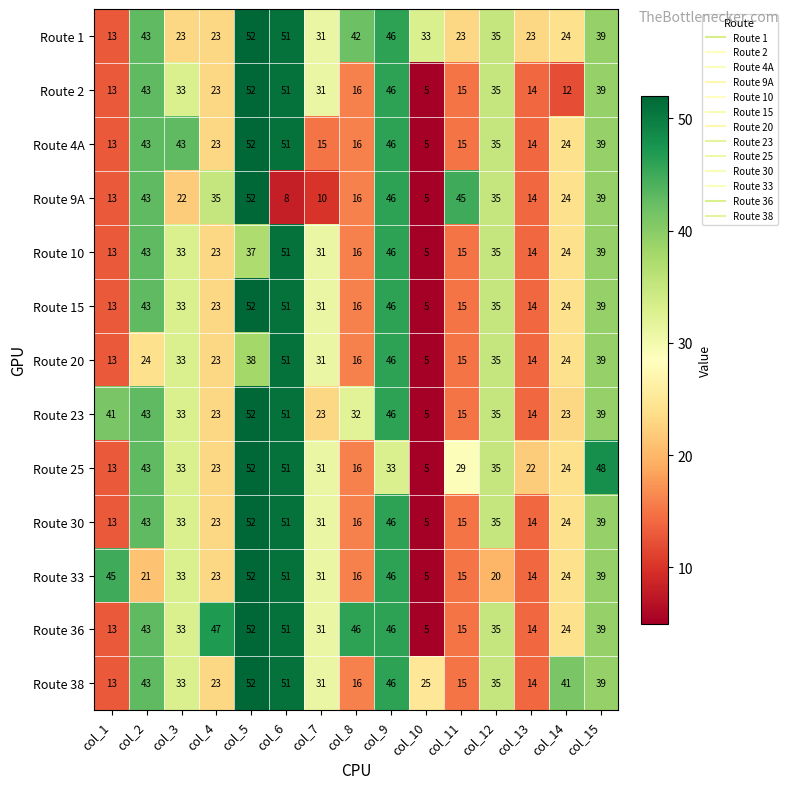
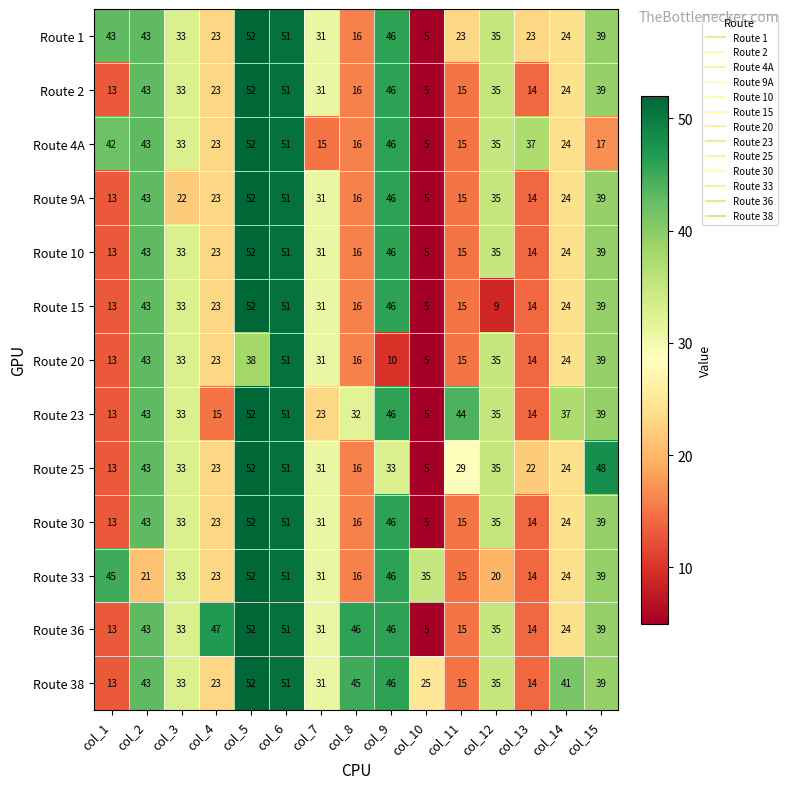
  {
    "Route 1": {
-     "col_1": 13,
+     "col_1": 43,
      "col_2": 43,
-     "col_3": 23,
+     "col_3": 33,
      "col_4": 23,
      "col_5": 52,
      "col_6": 51,
      "col_7": 31,
-     "col_8": 42,
+     "col_8": 16,
      "col_9": 46,
-     "col_10": 33,
+     "col_10": 5,
      "col_11": 23,
      "col_12": 35,
      "col_13": 23,
      "col_14": 24,
      "col_15": 39
    },
    "Route 2": {
      "col_1": 13,
      "col_2": 43,
      "col_3": 33,
      "col_4": 23,
      "col_5": 52,
      "col_6": 51,
      "col_7": 31,
      "col_8": 16,
      "col_9": 46,
      "col_10": 5,
      "col_11": 15,
      "col_12": 35,
      "col_13": 14,
-     "col_14": 12,
+     "col_14": 24,
      "col_15": 39
    },
    "Route 4A": {
-     "col_1": 13,
+     "col_1": 42,
      "col_2": 43,
-     "col_3": 43,
+     "col_3": 33,
      "col_4": 23,
      "col_5": 52,
      "col_6": 51,
      "col_7": 15,
      "col_8": 16,
      "col_9": 46,
      "col_10": 5,
      "col_11": 15,
      "col_12": 35,
-     "col_13": 14,
+     "col_13": 37,
      "col_14": 24,
-     "col_15": 39
+     "col_15": 17
    },
    "Route 9A": {
      "col_1": 13,
      "col_2": 43,
      "col_3": 22,
-     "col_4": 35,
+     "col_4": 23,
      "col_5": 52,
-     "col_6": 8,
-     "col_7": 10,
+     "col_6": 51,
+     "col_7": 31,
      "col_8": 16,
      "col_9": 46,
      "col_10": 5,
-     "col_11": 45,
+     "col_11": 15,
      "col_12": 35,
      "col_13": 14,
      "col_14": 24,
      "col_15": 39
    },
    "Route 10": {
      "col_1": 13,
      "col_2": 43,
      "col_3": 33,
      "col_4": 23,
-     "col_5": 37,
+     "col_5": 52,
      "col_6": 51,
      "col_7": 31,
      "col_8": 16,
      "col_9": 46,
      "col_10": 5,
      "col_11": 15,
      "col_12": 35,
      "col_13": 14,
      "col_14": 24,
      "col_15": 39
    },
    "Route 15": {
      "col_1": 13,
      "col_2": 43,
      "col_3": 33,
      "col_4": 23,
      "col_5": 52,
      "col_6": 51,
      "col_7": 31,
      "col_8": 16,
      "col_9": 46,
      "col_10": 5,
      "col_11": 15,
-     "col_12": 35,
+     "col_12": 9,
      "col_13": 14,
      "col_14": 24,
      "col_15": 39
    },
    "Route 20": {
      "col_1": 13,
-     "col_2": 24,
+     "col_2": 43,
      "col_3": 33,
      "col_4": 23,
      "col_5": 38,
      "col_6": 51,
      "col_7": 31,
      "col_8": 16,
-     "col_9": 46,
+     "col_9": 10,
      "col_10": 5,
      "col_11": 15,
      "col_12": 35,
      "col_13": 14,
      "col_14": 24,
      "col_15": 39
    },
    "Route 23": {
-     "col_1": 41,
+     "col_1": 13,
      "col_2": 43,
      "col_3": 33,
-     "col_4": 23,
+     "col_4": 15,
      "col_5": 52,
      "col_6": 51,
      "col_7": 23,
      "col_8": 32,
      "col_9": 46,
      "col_10": 5,
-     "col_11": 15,
+     "col_11": 44,
      "col_12": 35,
      "col_13": 14,
-     "col_14": 23,
+     "col_14": 37,
      "col_15": 39
    },
    "Route 25": {
      "col_1": 13,
      "col_2": 43,
      "col_3": 33,
      "col_4": 23,
      "col_5": 52,
      "col_6": 51,
      "col_7": 31,
      "col_8": 16,
      "col_9": 33,
      "col_10": 5,
      "col_11": 29,
      "col_12": 35,
      "col_13": 22,
      "col_14": 24,
      "col_15": 48
    },
    "Route 30": {
      "col_1": 13,
      "col_2": 43,
      "col_3": 33,
      "col_4": 23,
      "col_5": 52,
      "col_6": 51,
      "col_7": 31,
      "col_8": 16,
      "col_9": 46,
      "col_10": 5,
      "col_11": 15,
      "col_12": 35,
      "col_13": 14,
      "col_14": 24,
      "col_15": 39
    },
    "Route 33": {
      "col_1": 45,
      "col_2": 21,
      "col_3": 33,
      "col_4": 23,
      "col_5": 52,
      "col_6": 51,
      "col_7": 31,
      "col_8": 16,
      "col_9": 46,
-     "col_10": 5,
+     "col_10": 35,
      "col_11": 15,
      "col_12": 20,
      "col_13": 14,
      "col_14": 24,
      "col_15": 39
    },
    "Route 36": {
      "col_1": 13,
      "col_2": 43,
      "col_3": 33,
      "col_4": 47,
      "col_5": 52,
      "col_6": 51,
      "col_7": 31,
      "col_8": 46,
      "col_9": 46,
      "col_10": 5,
      "col_11": 15,
      "col_12": 35,
      "col_13": 14,
      "col_14": 24,
      "col_15": 39
    },
    "Route 38": {
      "col_1": 13,
      "col_2": 43,
      "col_3": 33,
      "col_4": 23,
      "col_5": 52,
      "col_6": 51,
      "col_7": 31,
-     "col_8": 16,
+     "col_8": 45,
      "col_9": 46,
      "col_10": 25,
      "col_11": 15,
      "col_12": 35,
      "col_13": 14,
      "col_14": 41,
      "col_15": 39
    }
  }
